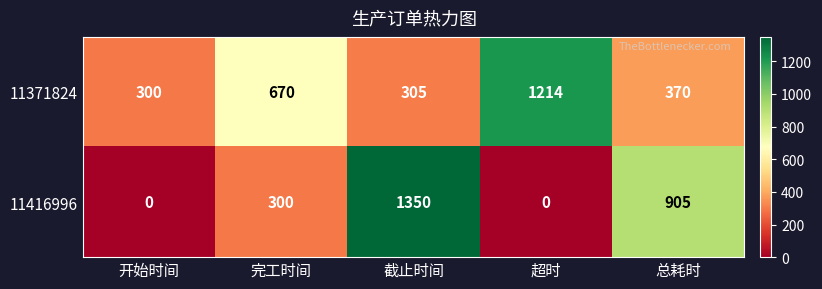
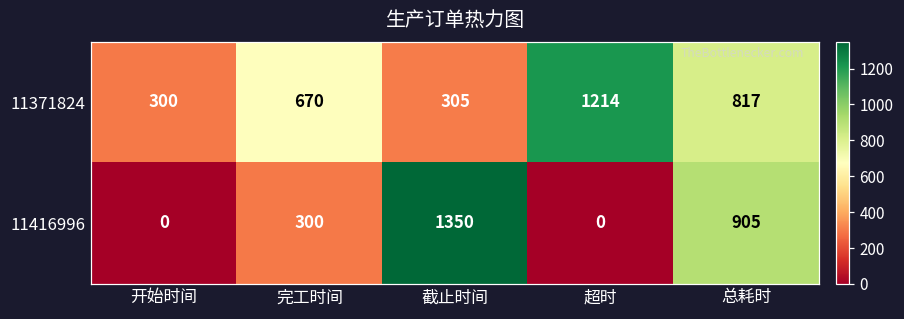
  {
    "11371824": {
      "开始时间": 300,
      "完工时间": 670,
      "截止时间": 305,
      "超时": 1214,
-     "总耗时": 370
+     "总耗时": 817
    },
    "11416996": {
      "开始时间": 0,
      "完工时间": 300,
      "截止时间": 1350,
      "超时": 0,
      "总耗时": 905
    }
  }
